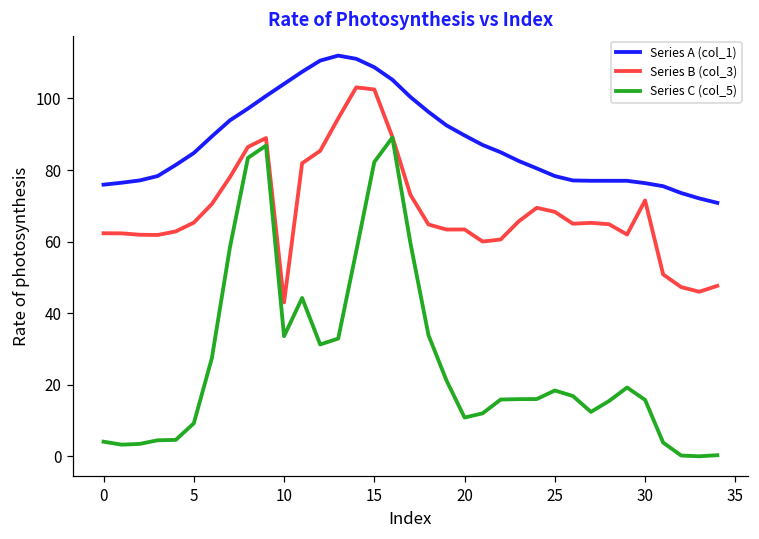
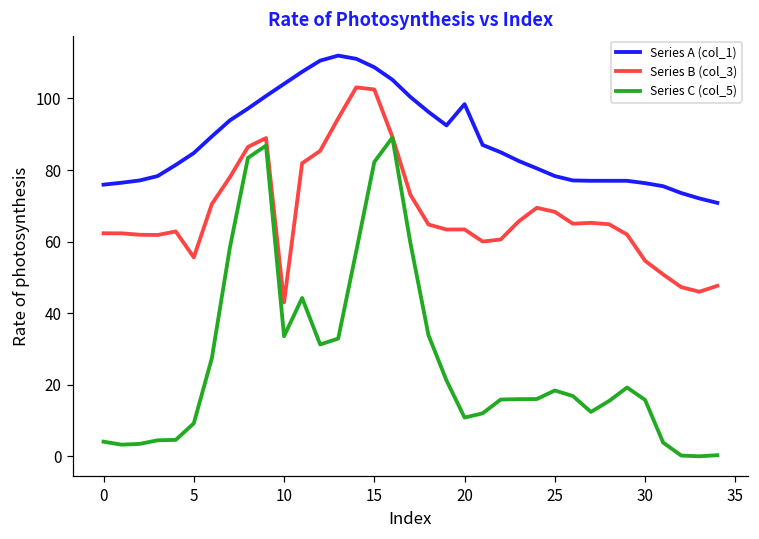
  {
    "Series A (col_1)": {
      "0": 76,
      "5": 85,
      "10": 104,
      "15": 109,
-     "20": 90,
+     "20": 98,
      "25": 78,
      "30": 76
    },
    "Series B (col_3)": {
      "0": 62,
-     "5": 65,
+     "5": 56,
      "10": 43,
      "15": 103,
      "20": 63,
      "25": 68,
-     "30": 72
+     "30": 55
    },
    "Series C (col_5)": {
      "0": 4,
      "5": 9,
      "10": 34,
      "15": 82,
      "20": 11,
      "25": 18,
      "30": 16
    }
  }
